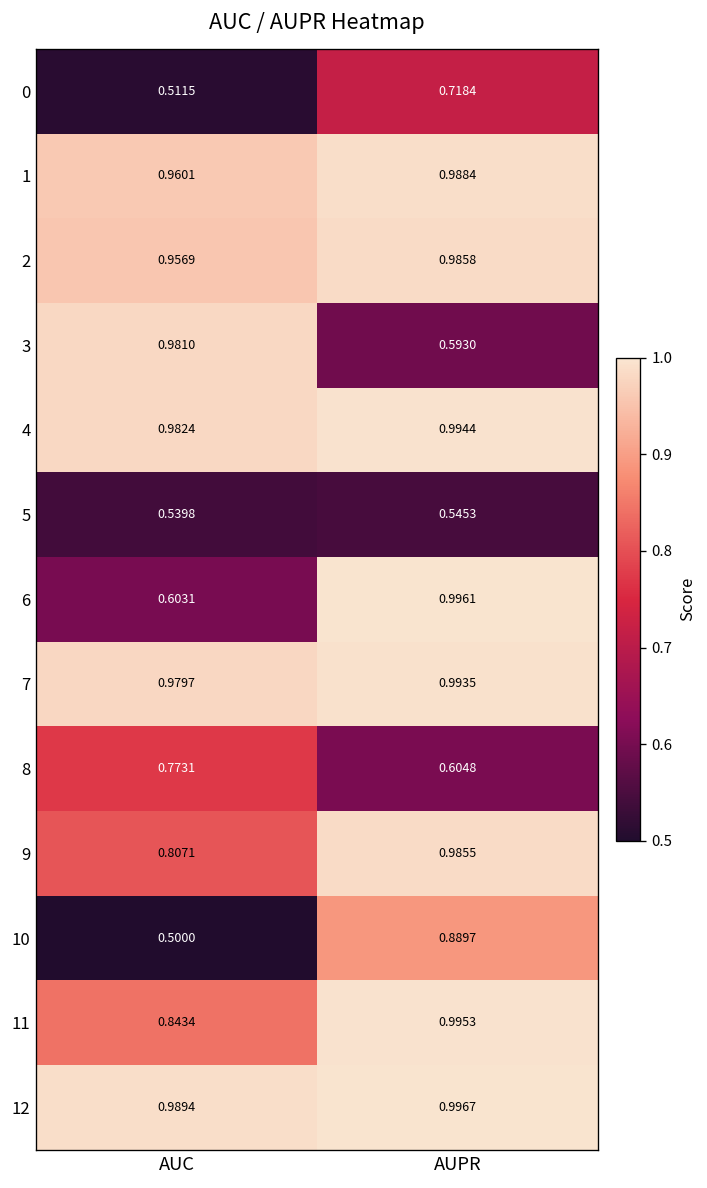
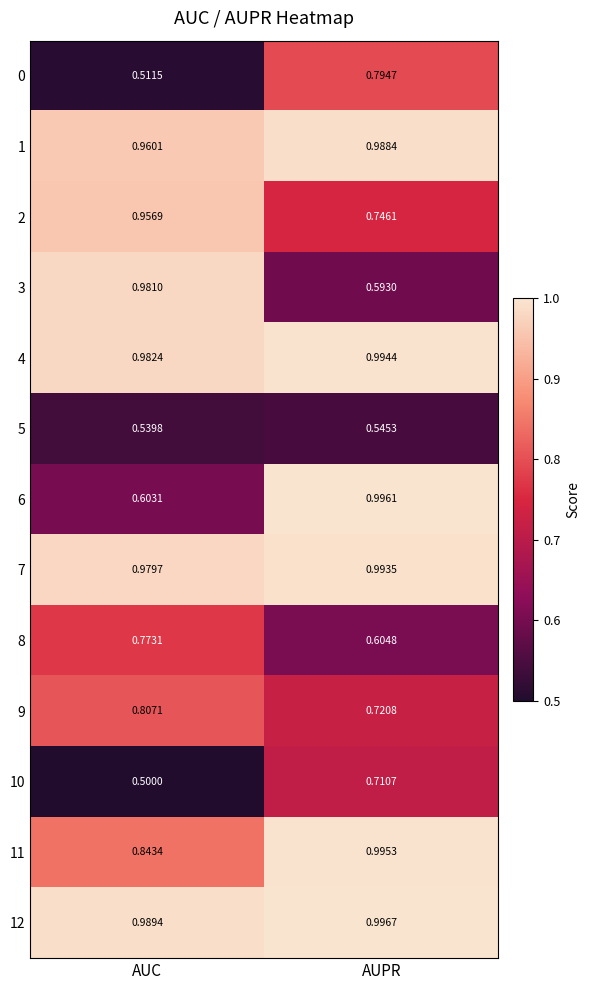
  {
    "0": {
      "AUC": 0.5115,
-     "AUPR": 0.7184
+     "AUPR": 0.7947
    },
    "1": {
      "AUC": 0.9601,
      "AUPR": 0.9884
    },
    "2": {
      "AUC": 0.9569,
-     "AUPR": 0.9858
+     "AUPR": 0.7461
    },
    "3": {
      "AUC": 0.9810,
      "AUPR": 0.5930
    },
    "4": {
      "AUC": 0.9824,
      "AUPR": 0.9944
    },
    "5": {
      "AUC": 0.5398,
      "AUPR": 0.5453
    },
    "6": {
      "AUC": 0.6031,
      "AUPR": 0.9961
    },
    "7": {
      "AUC": 0.9797,
      "AUPR": 0.9935
    },
    "8": {
      "AUC": 0.7731,
      "AUPR": 0.6048
    },
    "9": {
      "AUC": 0.8071,
-     "AUPR": 0.9855
+     "AUPR": 0.7208
    },
    "10": {
      "AUC": 0.5000,
-     "AUPR": 0.8897
+     "AUPR": 0.7107
    },
    "11": {
      "AUC": 0.8434,
      "AUPR": 0.9953
    },
    "12": {
      "AUC": 0.9894,
      "AUPR": 0.9967
    }
  }
